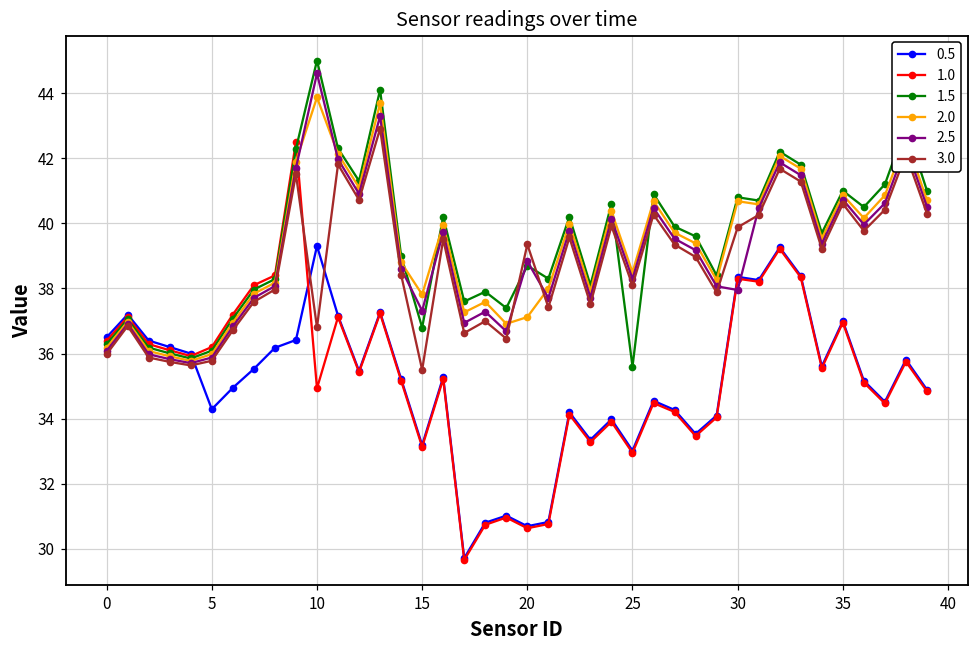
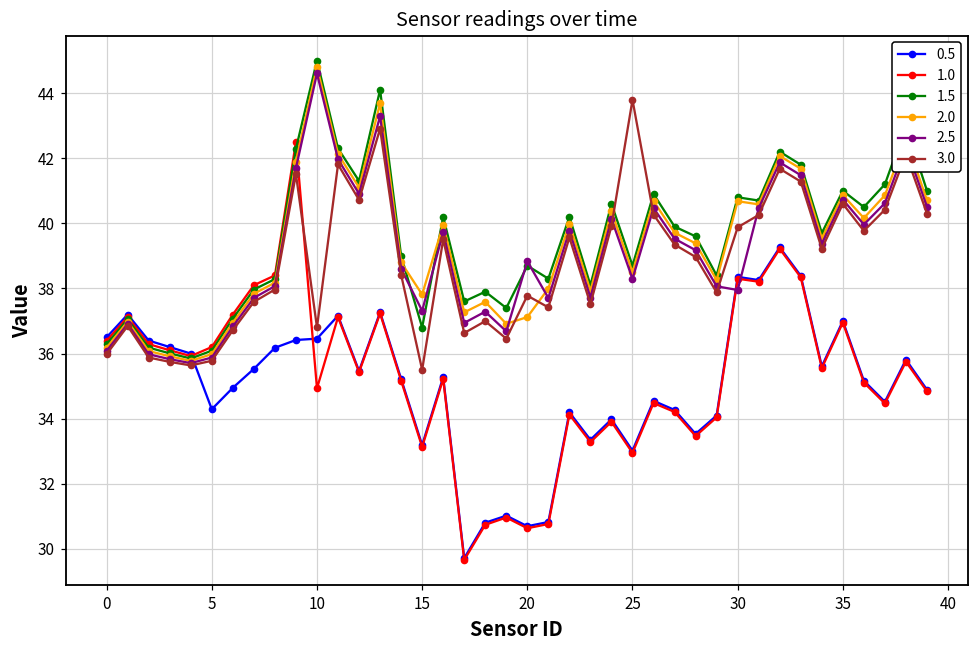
  {
    "0.5": {
      "0": 36.5,
      "5": 34.3,
-     "10": 39.3
+     "10": 36.5
    },
    "1.0": {
      "0": 36.4,
      "5": 36.2,
      "10": 34.9
    },
    "1.5": {
      "0": 36.3,
      "5": 36.1,
      "10": 45.0,
      "15": 36.8,
      "20": 38.7,
-     "25": 35.6,
+     "25": 38.7,
      "30": 40.8,
      "35": 41.0
    },
    "2.0": {
      "0": 36.2,
      "5": 36.0,
-     "10": 43.9,
+     "10": 44.8,
      "15": 37.8,
      "20": 37.1,
      "25": 38.5,
      "30": 40.7,
      "35": 40.9
    },
    "2.5": {
      "0": 36.1,
      "5": 35.9,
      "10": 44.6,
      "15": 37.3,
      "20": 38.8,
      "25": 38.3,
      "30": 38.0,
      "35": 40.7
    },
    "3.0": {
      "0": 36.0,
      "5": 35.8,
      "10": 36.8,
      "15": 35.5,
-     "20": 39.4,
-     "25": 38.1,
+     "20": 37.8,
+     "25": 43.8,
      "30": 39.9,
      "35": 40.6
    }
  }
